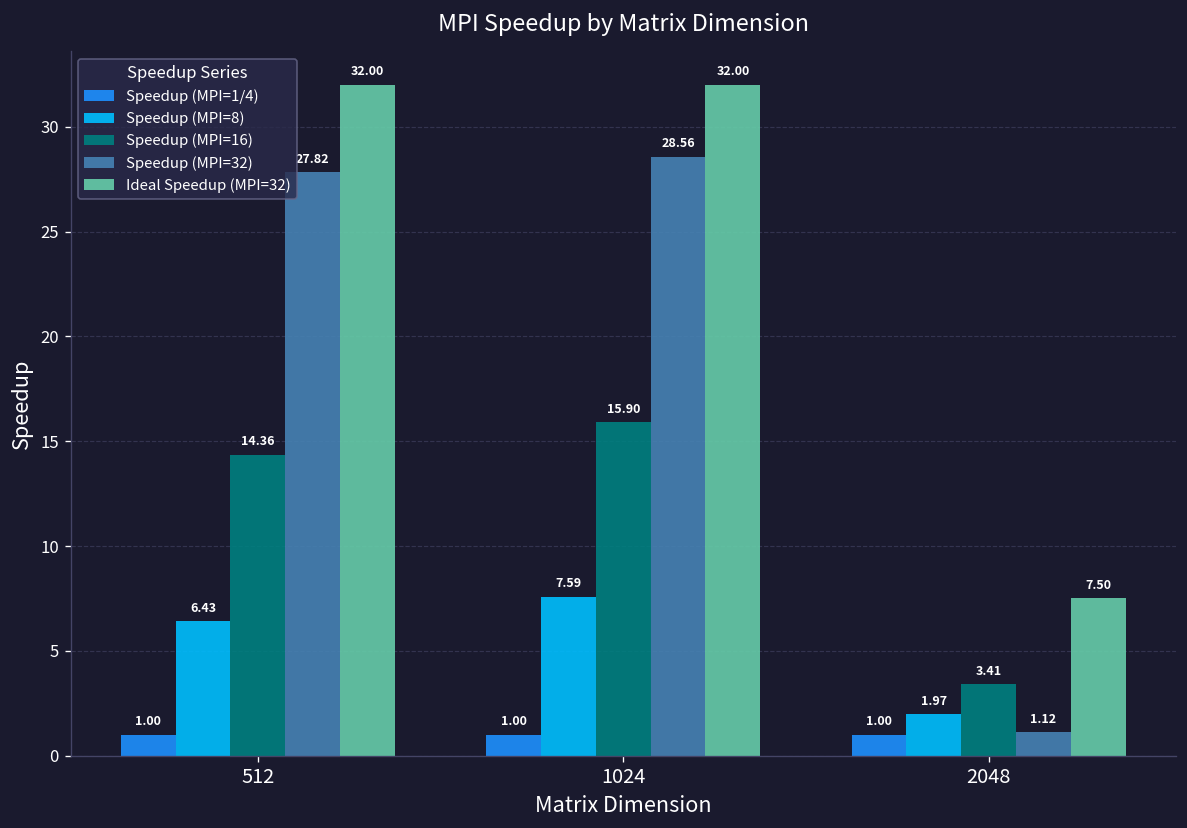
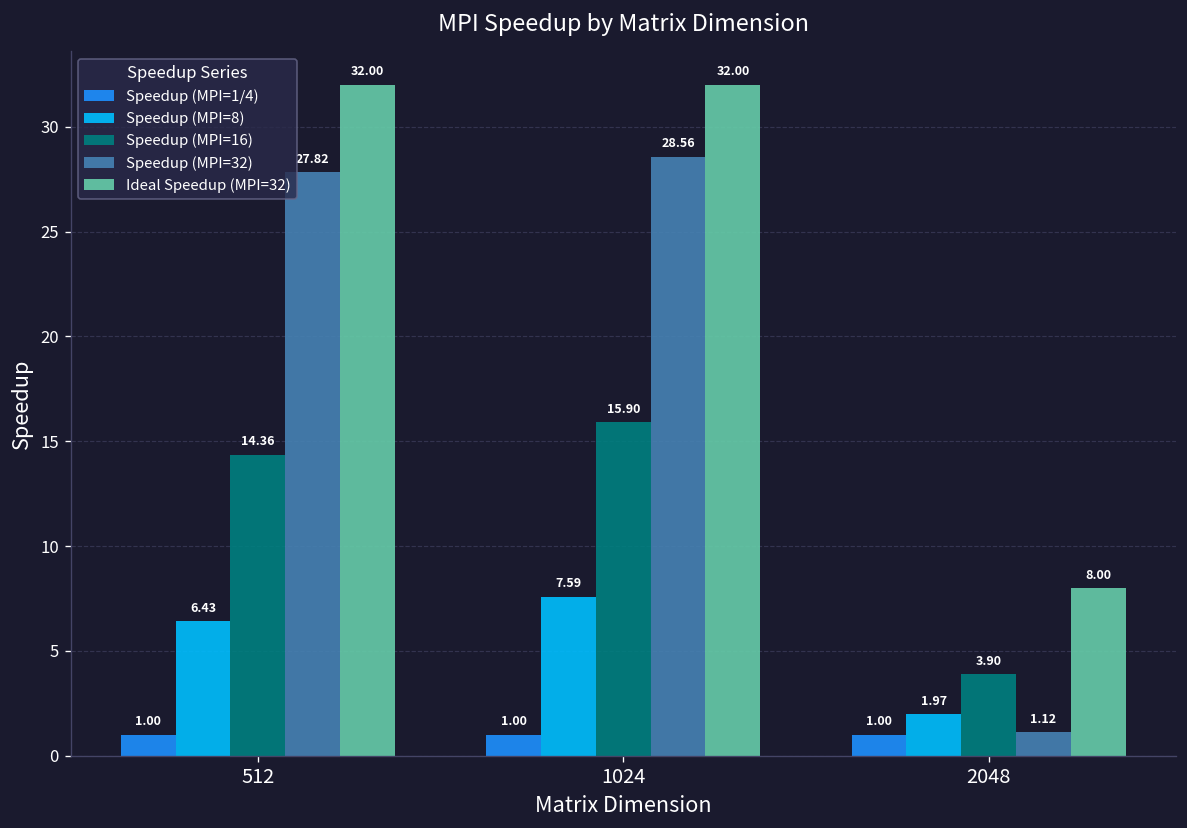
  {
    "Speedup (MPI=16)": {
      "512": 14.36,
      "1024": 15.90,
-     "2048": 3.41
+     "2048": 3.90
    },
    "Speedup (MPI=32)": {
      "1024": 28.56,
      "2048": 1.12
    },
    "Ideal Speedup (MPI=32)": {
      "512": 32.00,
      "1024": 32.00,
-     "2048": 7.50
+     "2048": 8.00
    }
  }
